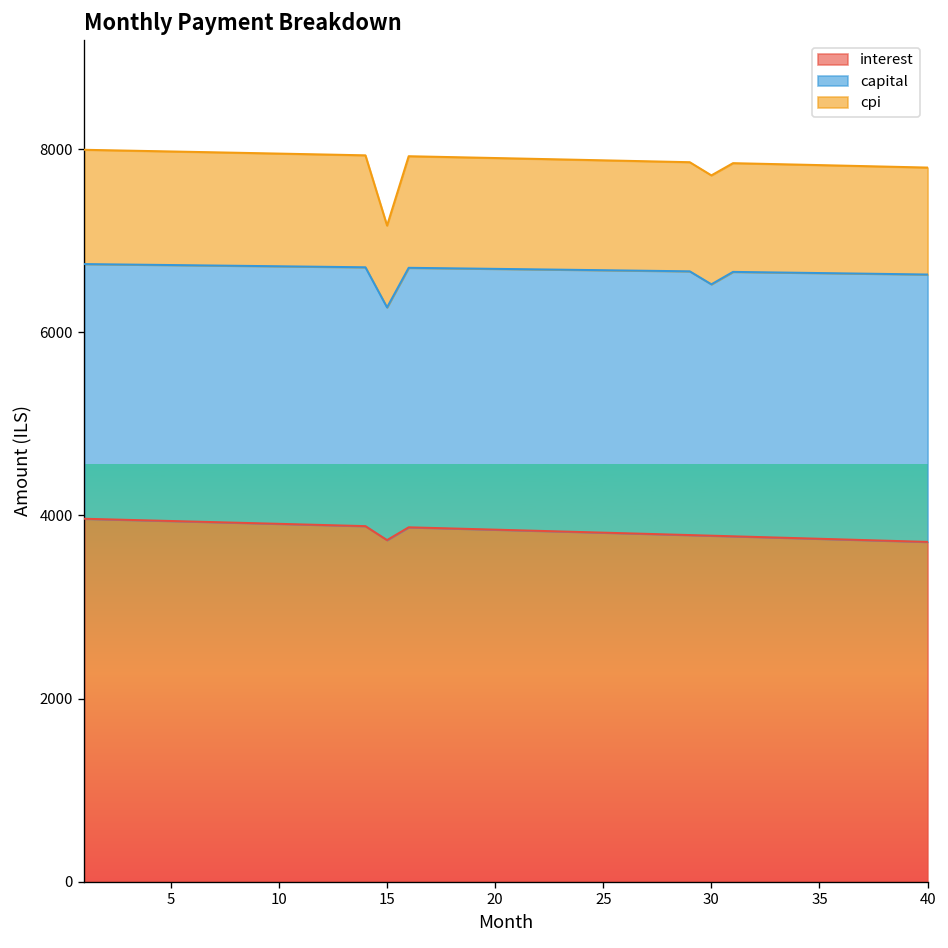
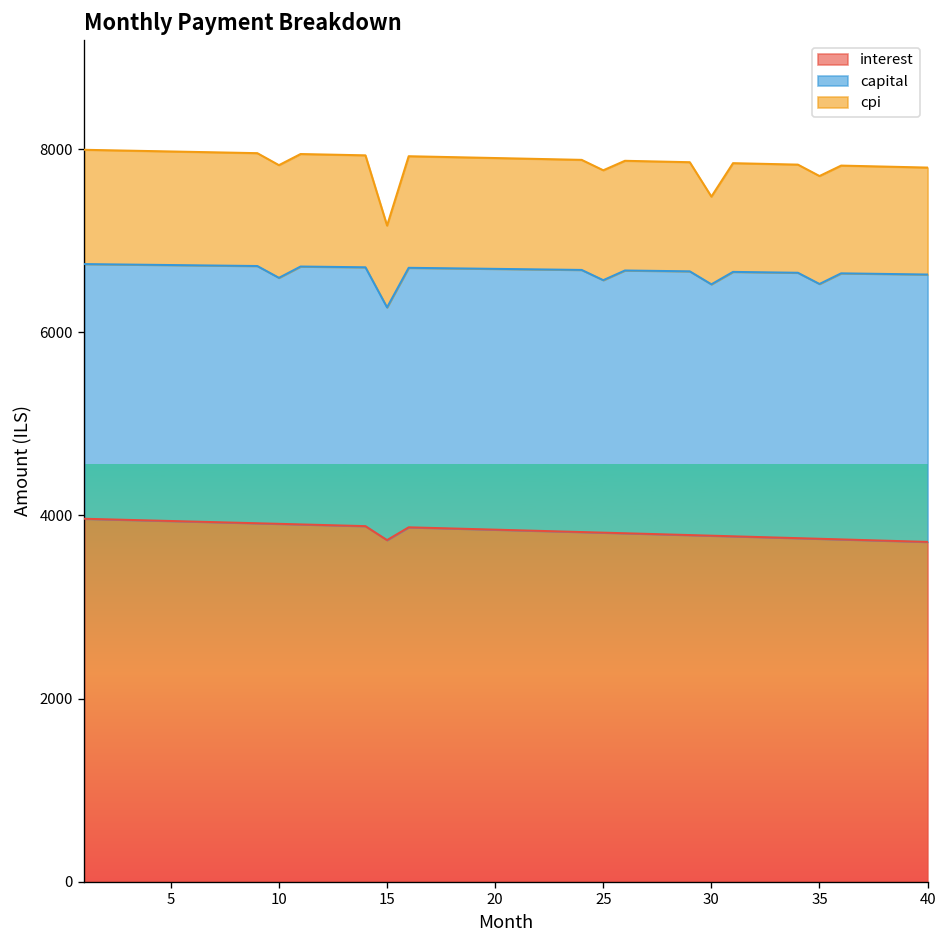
  {
    "interest": {
      "5": 3900,
      "10": 3900,
      "15": 3700,
      "20": 3800,
      "25": 3800,
      "30": 3800,
      "35": 3700,
      "40": 3700
    },
    "capital": {
      "5": 2800,
-     "10": 2800,
+     "10": 2700,
      "15": 2500,
      "20": 2800,
-     "25": 2900,
+     "25": 2800,
      "30": 2700,
-     "35": 2900,
+     "35": 2800,
      "40": 2900
    },
    "cpi": {
      "5": 1200,
      "10": 1200,
      "15": 900,
      "20": 1200,
      "25": 1200,
-     "30": 1200,
+     "30": 1000,
      "35": 1200,
      "40": 1200
    }
  }
